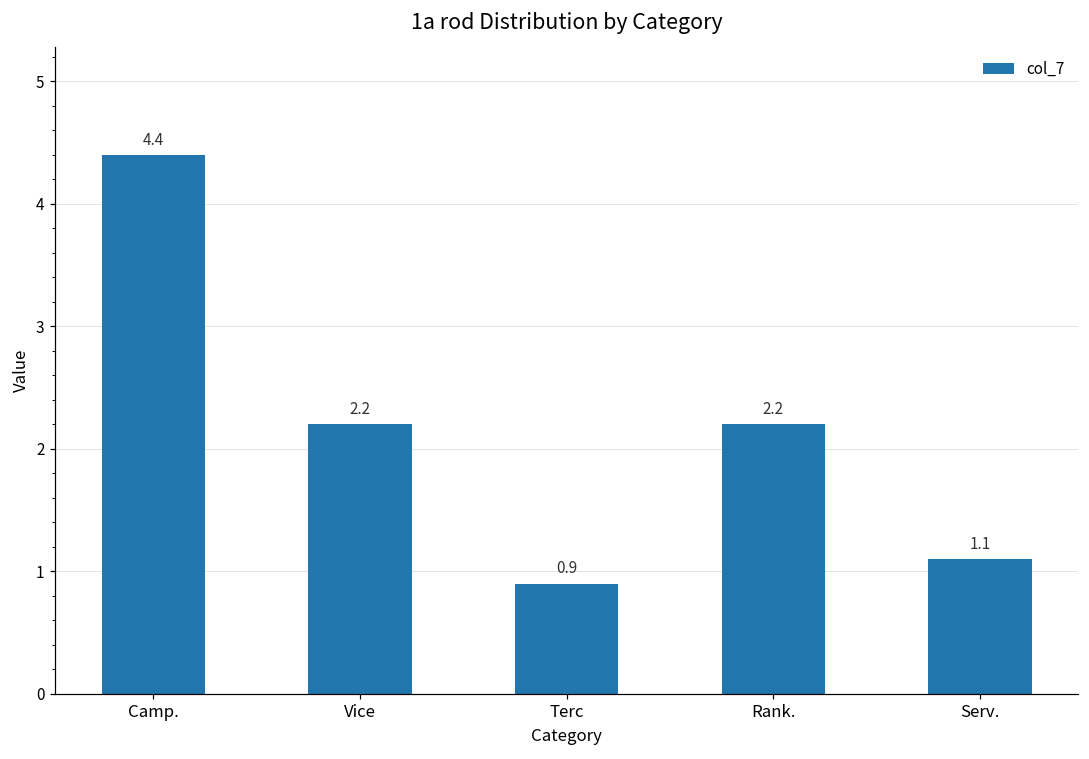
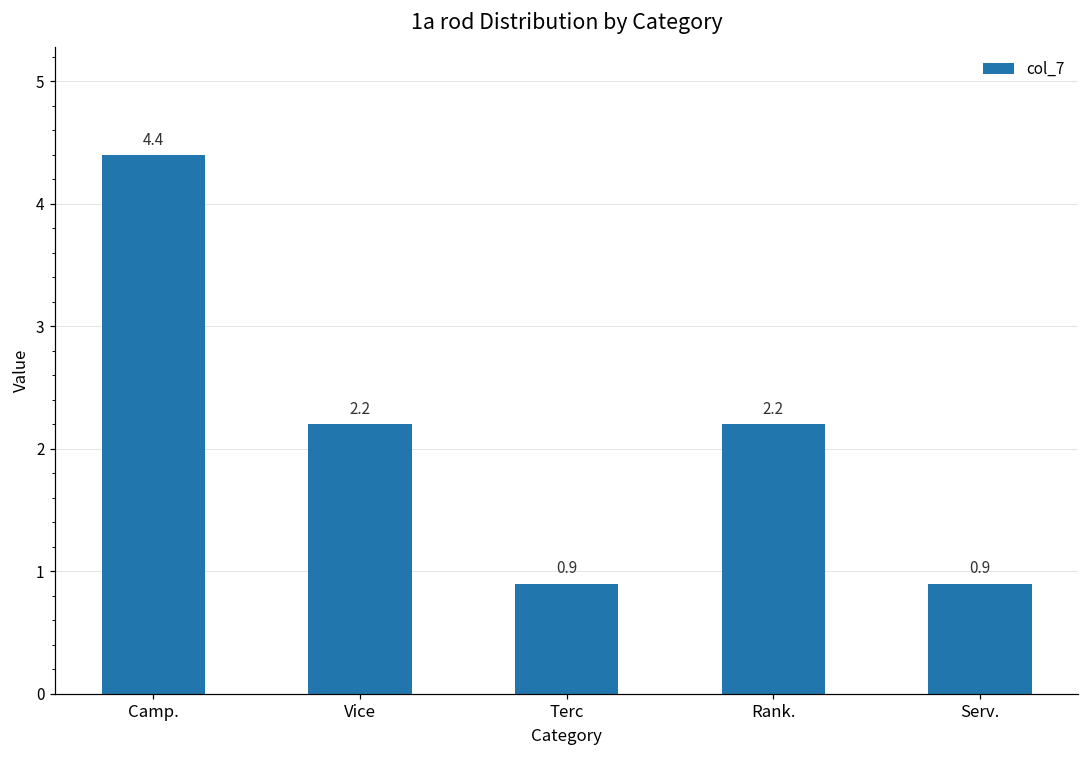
  {
    "Camp.": 4.4,
    "Vice": 2.2,
    "Terc": 0.9,
    "Rank.": 2.2,
-   "Serv.": 1.1
+   "Serv.": 0.9
  }
